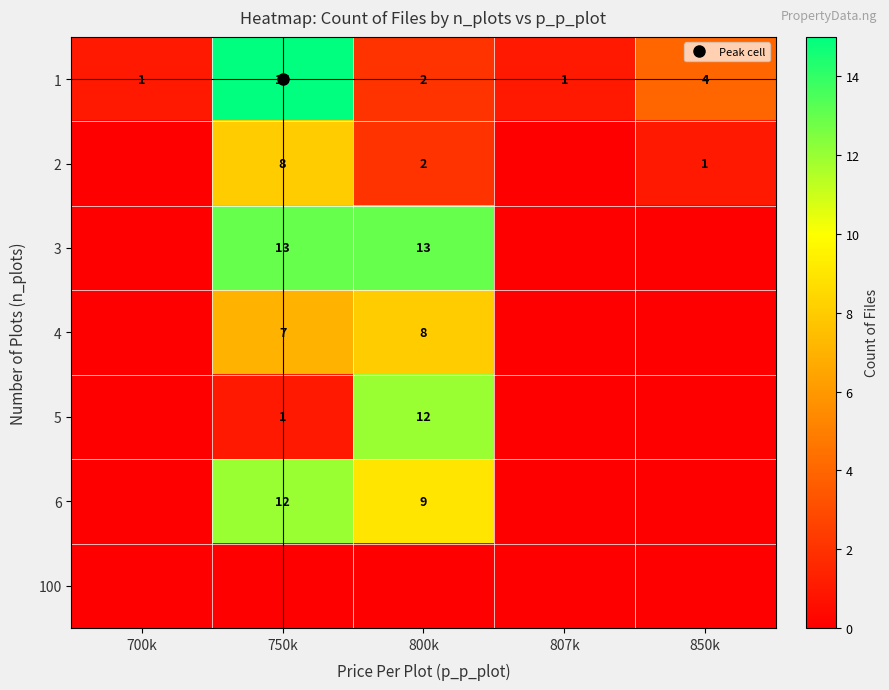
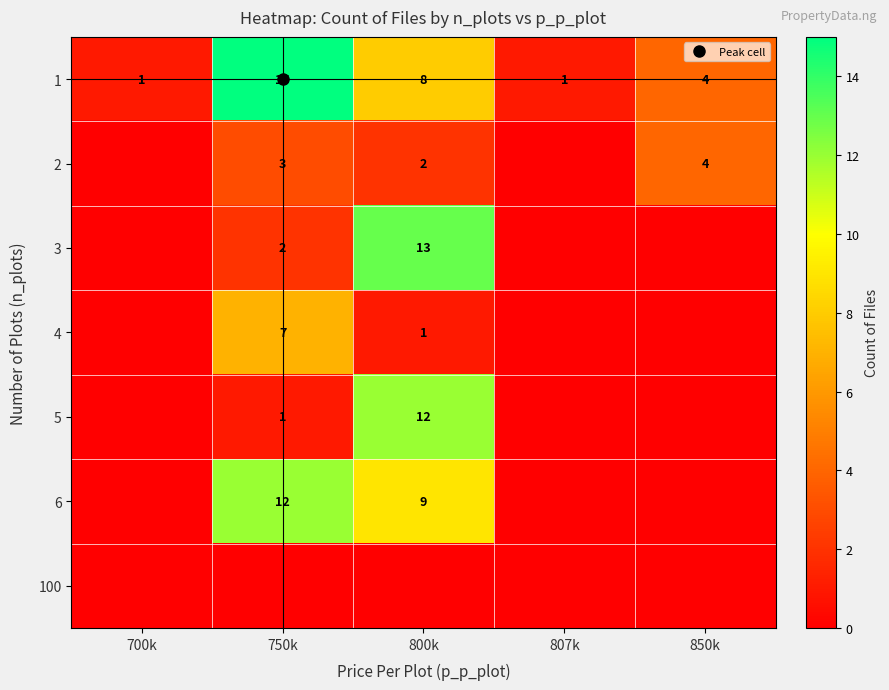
  {
    "1": {
      "700k": 1,
-     "800k": 2,
+     "800k": 8,
      "807k": 1,
      "850k": 4
    },
    "2": {
-     "750k": 8,
+     "750k": 3,
      "800k": 2,
-     "850k": 1
+     "850k": 4
    },
    "3": {
-     "750k": 13,
+     "750k": 2,
      "800k": 13
    },
    "4": {
      "750k": 7,
-     "800k": 8
+     "800k": 1
    },
    "5": {
      "750k": 1,
      "800k": 12
    },
    "6": {
      "750k": 12,
      "800k": 9
    }
  }
